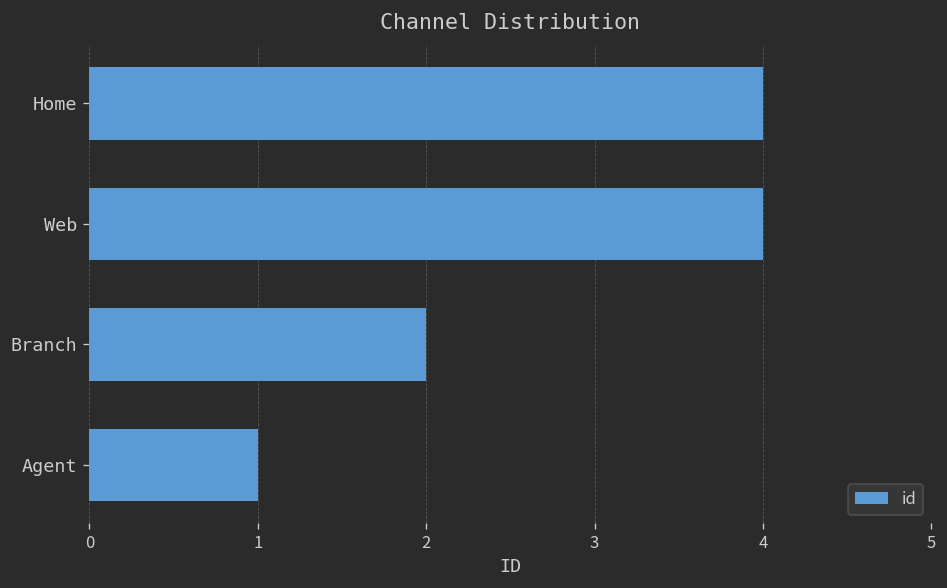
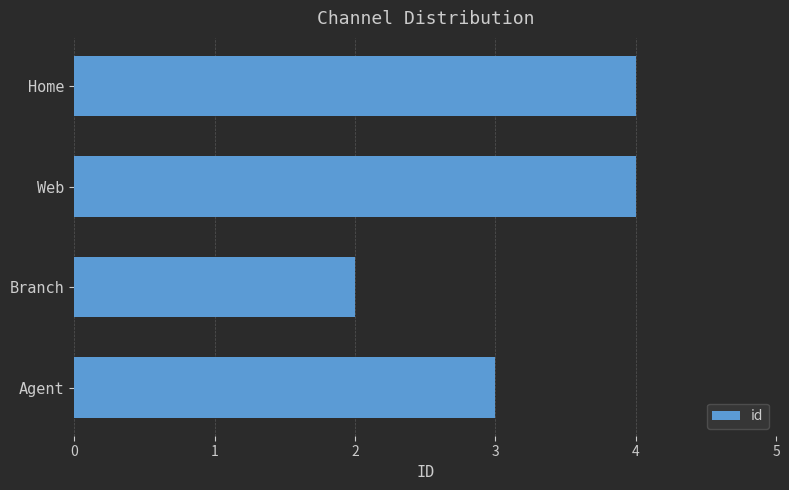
  {
    "Home": 4,
    "Web": 4,
    "Branch": 2,
-   "Agent": 1
+   "Agent": 3
  }
